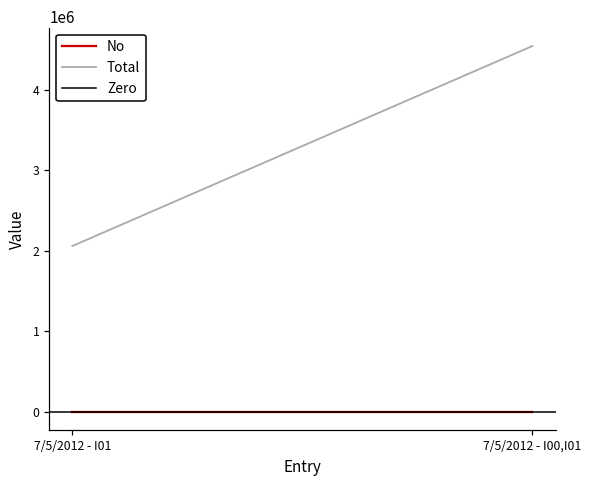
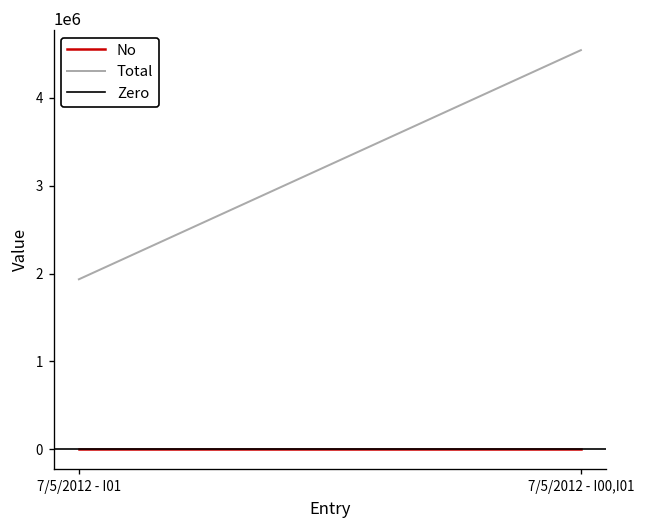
  {
    "No": {
      "7/5/2012 - I01": 0,
      "7/5/2012 - I00,I01": 0
    },
    "Total": {
-     "7/5/2012 - I01": 2100000,
+     "7/5/2012 - I01": 1900000,
      "7/5/2012 - I00,I01": 4500000
    }
  }
